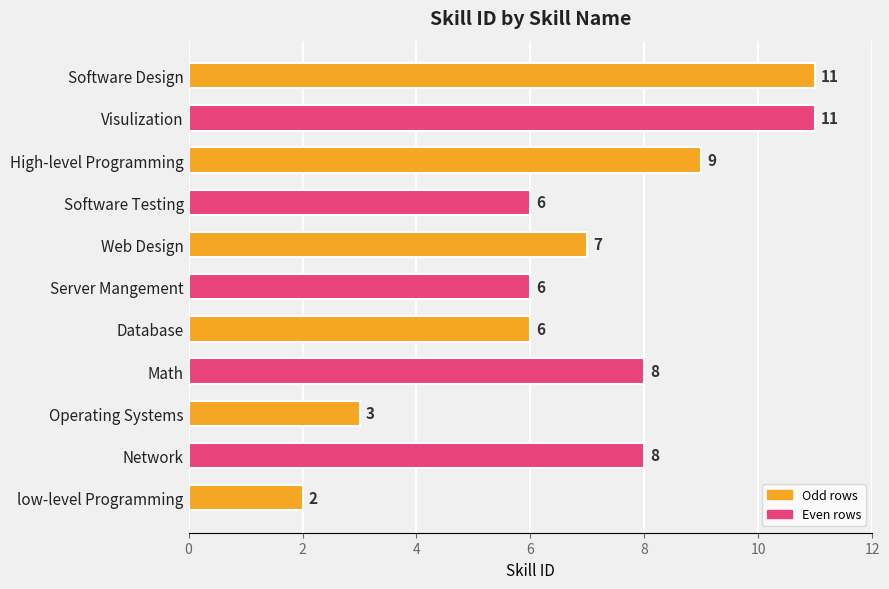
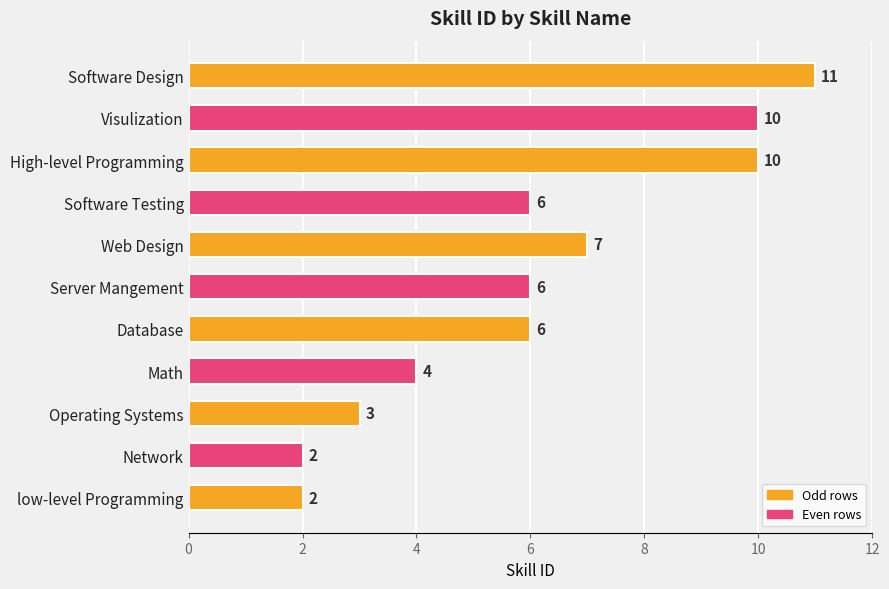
  {
    "Software Design": 11,
-   "Visulization": 11,
-   "High-level Programming": 9,
+   "Visulization": 10,
+   "High-level Programming": 10,
    "Software Testing": 6,
    "Web Design": 7,
    "Server Mangement": 6,
    "Database": 6,
-   "Math": 8,
+   "Math": 4,
    "Operating Systems": 3,
-   "Network": 8,
+   "Network": 2,
    "low-level Programming": 2
  }
